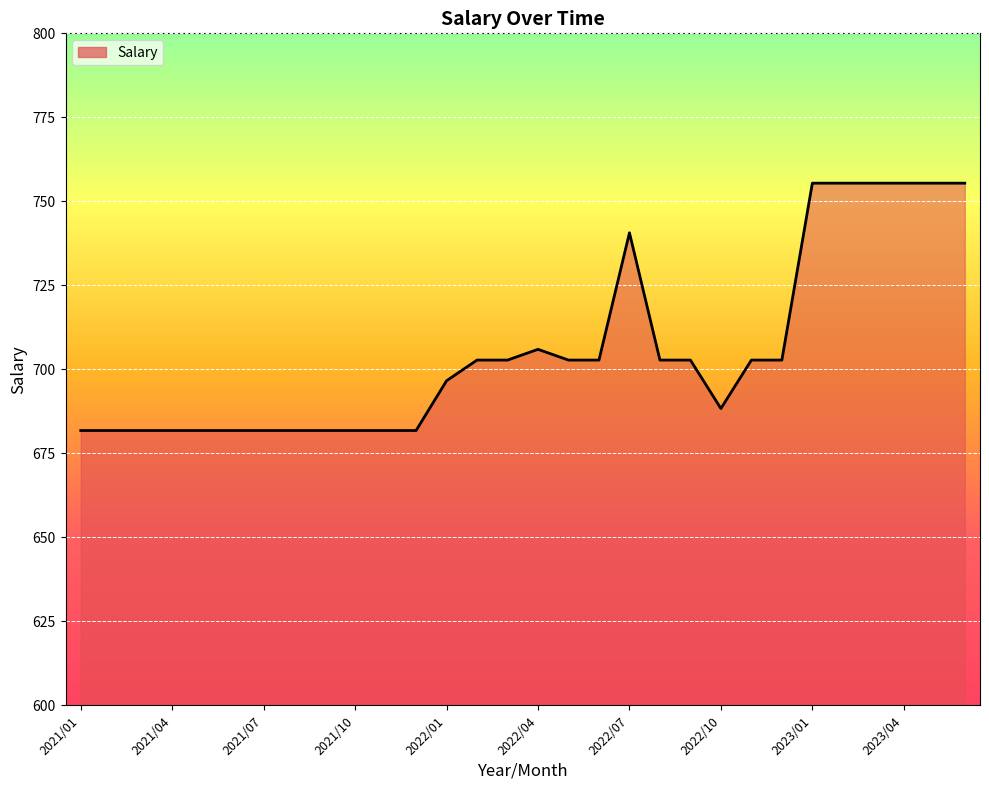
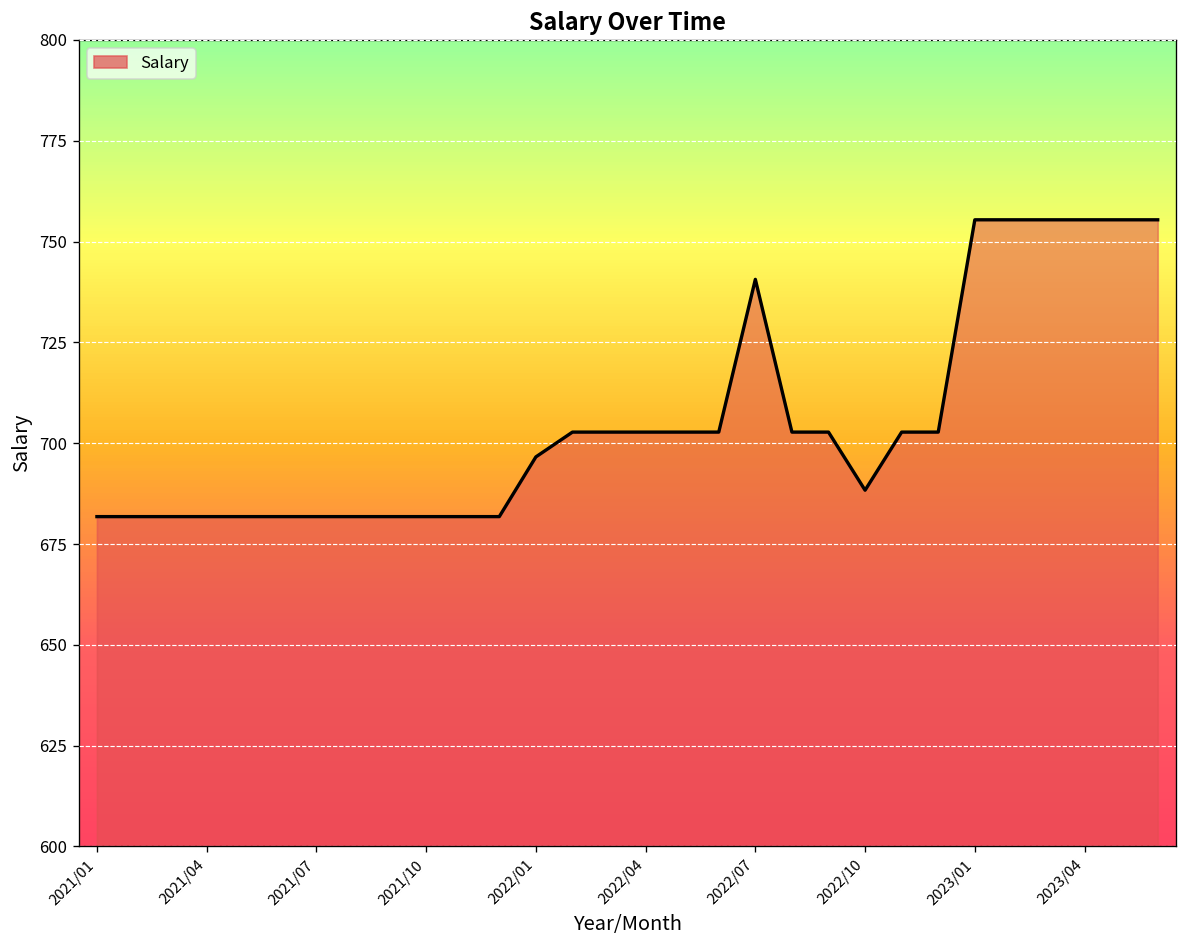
  {
    "2021/01": 682,
    "2021/04": 682,
    "2021/07": 682,
    "2021/10": 682,
    "2022/01": 697,
-   "2022/04": 706,
+   "2022/04": 703,
    "2022/07": 741,
    "2022/10": 688,
    "2023/01": 755,
    "2023/04": 755
  }
